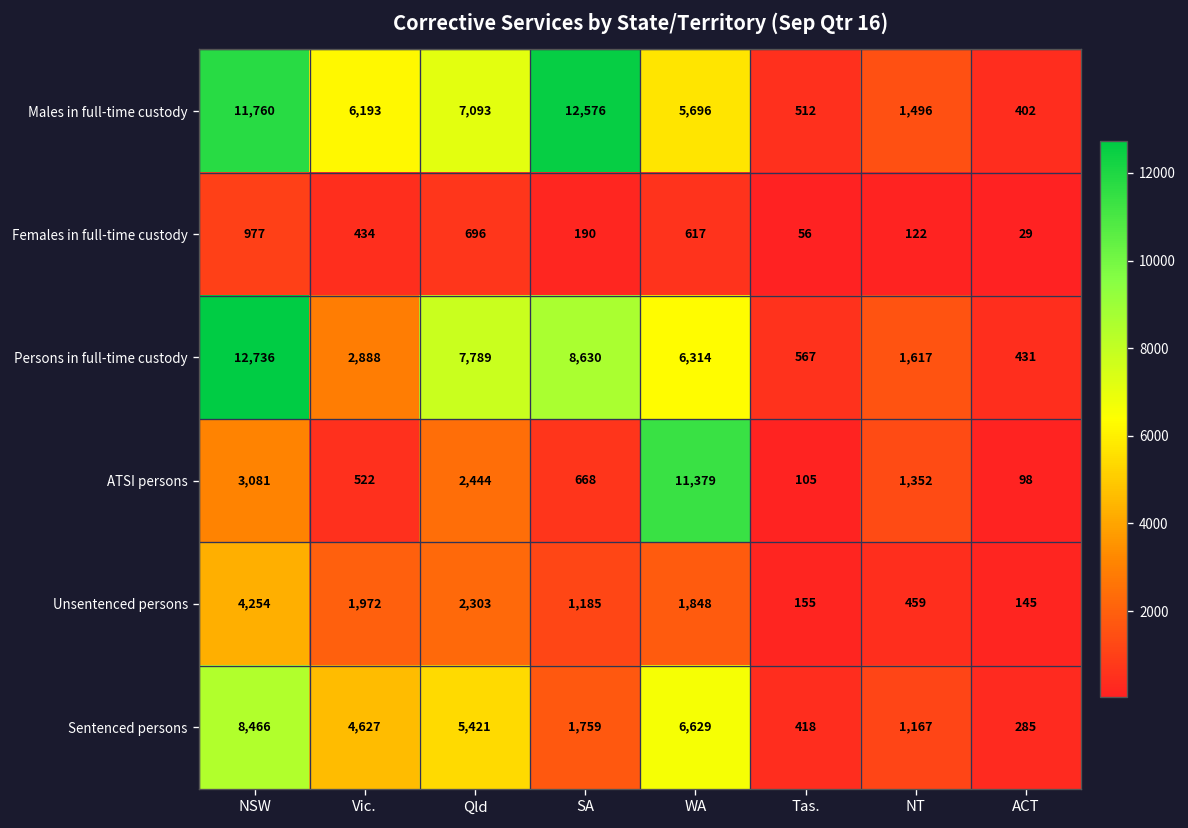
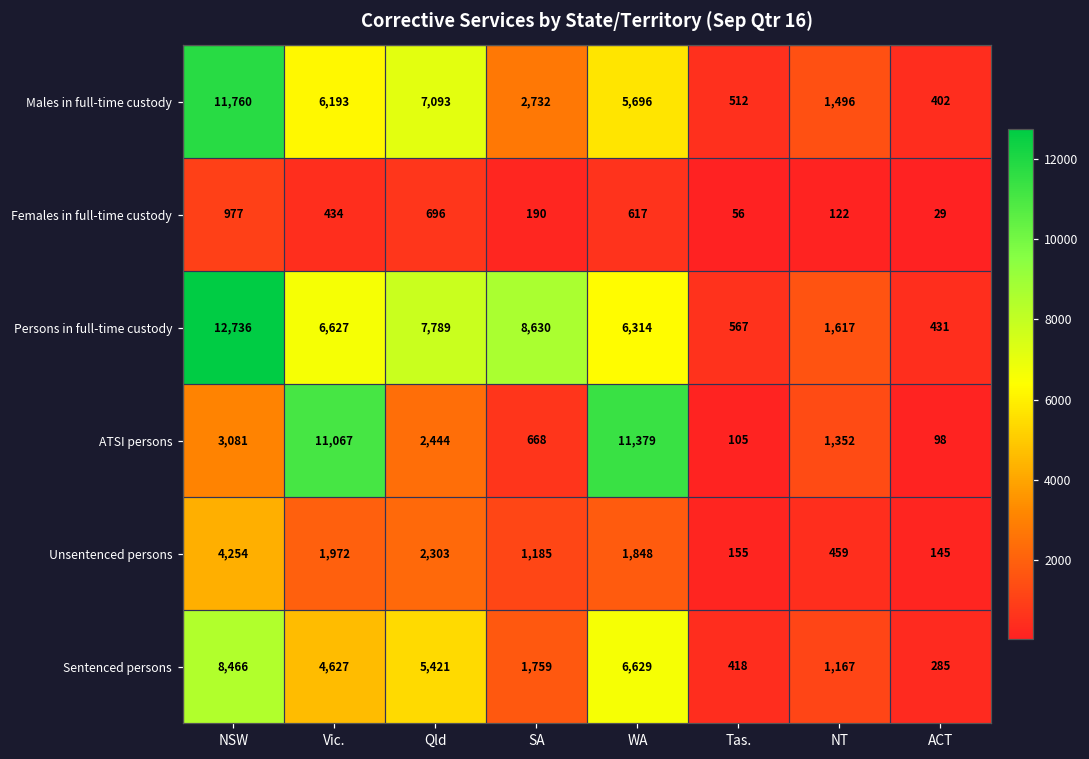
  {
    "Males in full-time custody": {
      "NSW": "11,760",
      "Vic.": "6,193",
      "Qld": "7,093",
-     "SA": "12,576",
+     "SA": "2,732",
      "WA": "5,696",
      "Tas.": "512",
      "NT": "1,496",
      "ACT": "402"
    },
    "Females in full-time custody": {
      "NSW": "977",
      "Vic.": "434",
      "Qld": "696",
      "SA": "190",
      "WA": "617",
      "Tas.": "56",
      "NT": "122",
      "ACT": "29"
    },
    "Persons in full-time custody": {
      "NSW": "12,736",
-     "Vic.": "2,888",
+     "Vic.": "6,627",
      "Qld": "7,789",
      "SA": "8,630",
      "WA": "6,314",
      "Tas.": "567",
      "NT": "1,617",
      "ACT": "431"
    },
    "ATSI persons": {
      "NSW": "3,081",
-     "Vic.": "522",
+     "Vic.": "11,067",
      "Qld": "2,444",
      "SA": "668",
      "WA": "11,379",
      "Tas.": "105",
      "NT": "1,352",
      "ACT": "98"
    },
    "Unsentenced persons": {
      "NSW": "4,254",
      "Vic.": "1,972",
      "Qld": "2,303",
      "SA": "1,185",
      "WA": "1,848",
      "Tas.": "155",
      "NT": "459",
      "ACT": "145"
    },
    "Sentenced persons": {
      "NSW": "8,466",
      "Vic.": "4,627",
      "Qld": "5,421",
      "SA": "1,759",
      "WA": "6,629",
      "Tas.": "418",
      "NT": "1,167",
      "ACT": "285"
    }
  }
